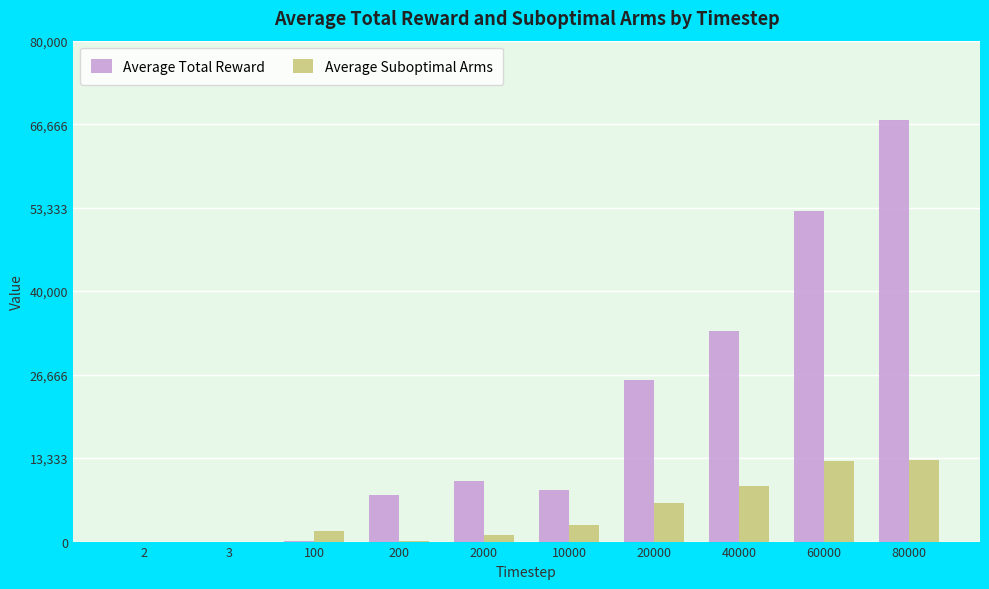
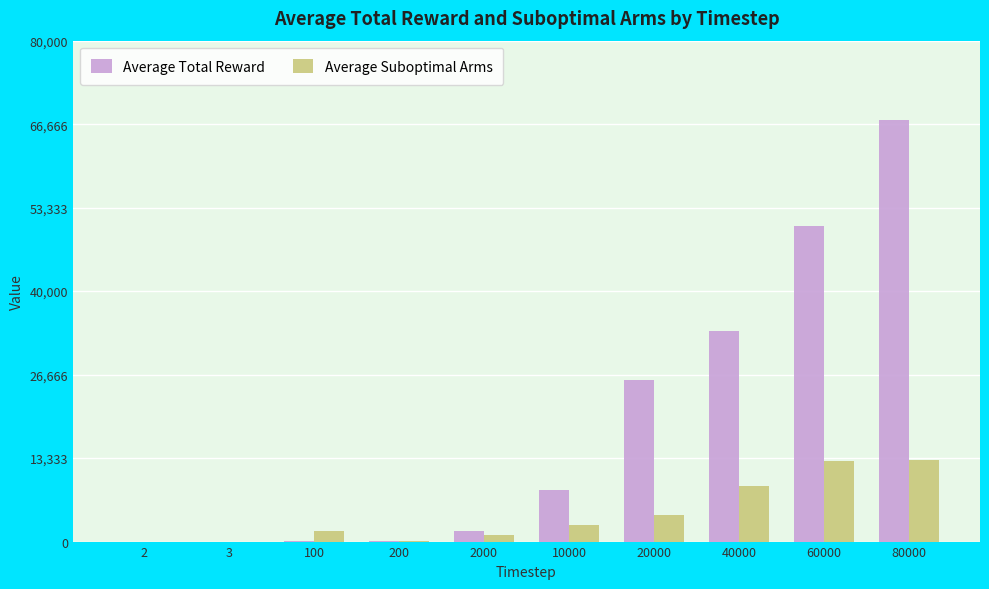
  {
    "Average Total Reward": {
-     "200": "7,000",
-     "2000": "10,000",
+     "200": "0",
+     "2000": "2,000",
      "10000": "8,000",
      "20000": "26,000",
      "40000": "34,000",
-     "60000": "53,000",
+     "60000": "50,000",
      "80000": "67,000"
    },
    "Average Suboptimal Arms": {
      "100": "2,000",
      "2000": "1,000",
      "10000": "3,000",
-     "20000": "6,000",
+     "20000": "4,000",
      "40000": "9,000",
      "60000": "13,000",
      "80000": "13,000"
    }
  }
